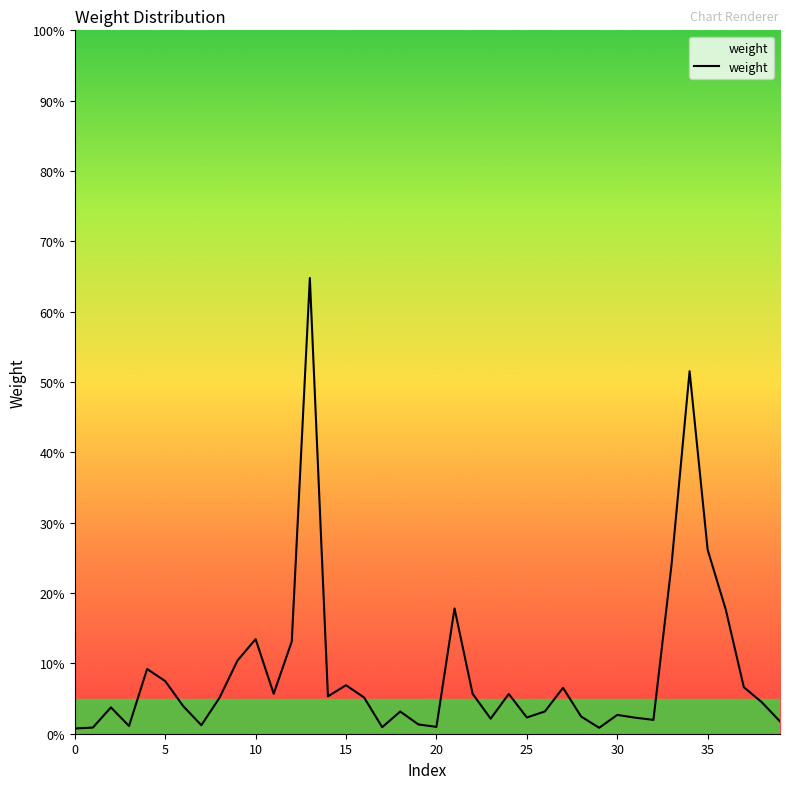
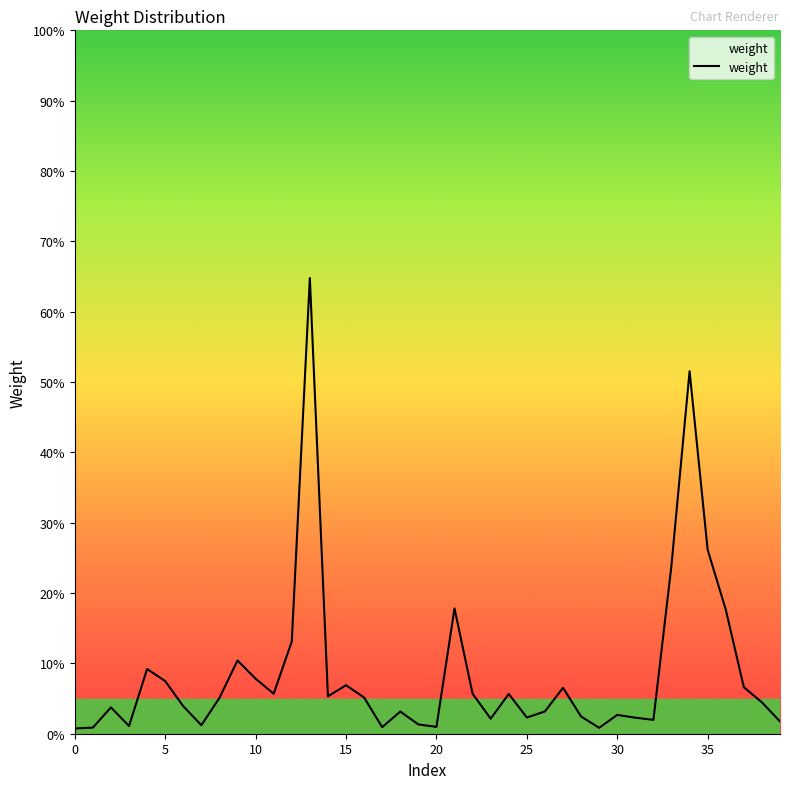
  {
    "5": "7%",
-   "10": "13%",
+   "10": "8%",
    "15": "7%",
    "35": "26%"
  }
